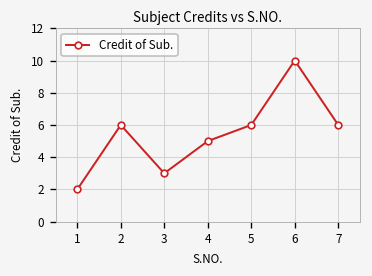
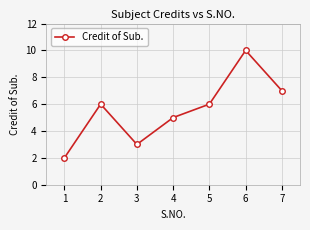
  {
    "1": 2,
    "2": 6,
    "3": 3,
    "4": 5,
    "5": 6,
    "6": 10,
-   "7": 6
+   "7": 7
  }
